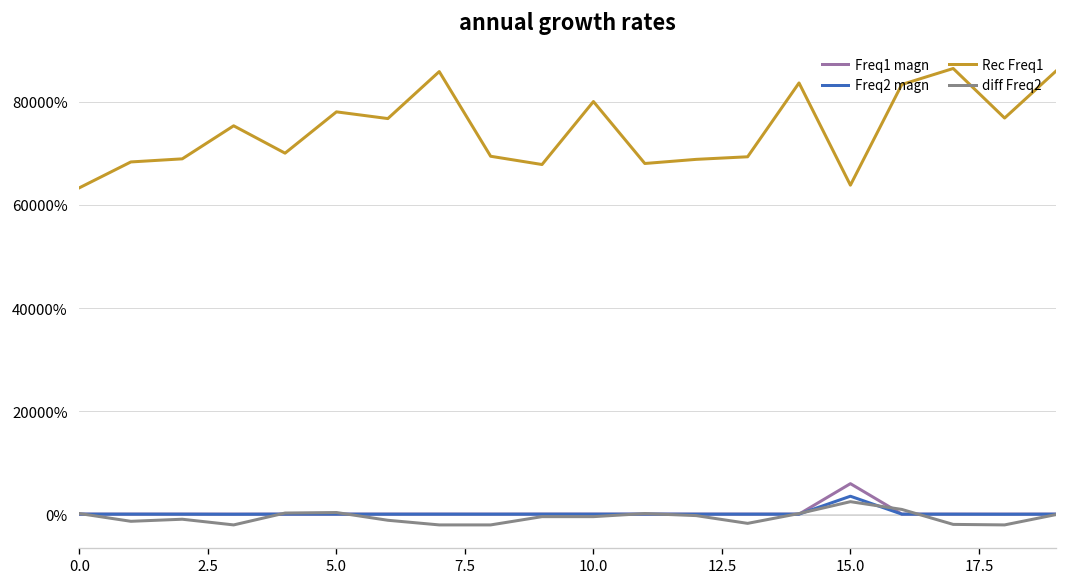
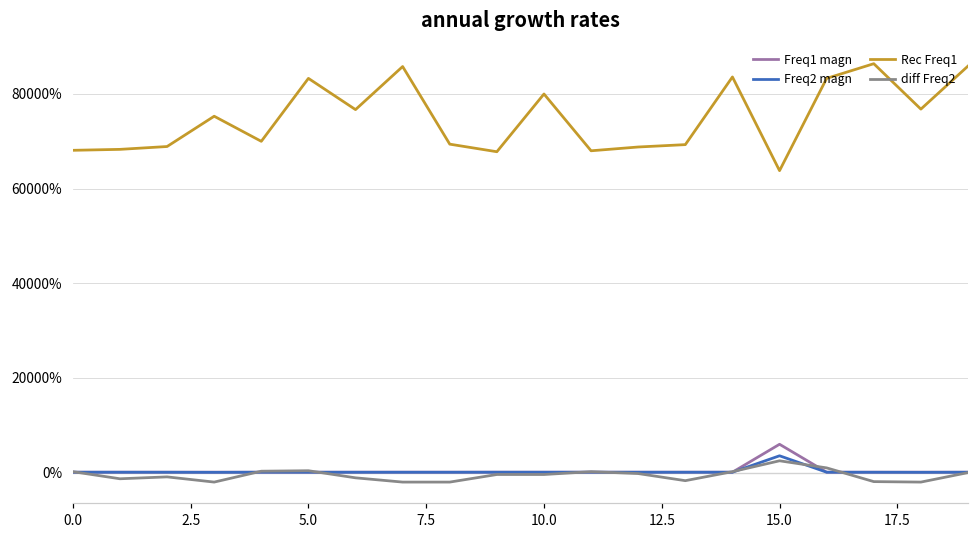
  {
    "Freq2 magn": {
      "15.0": "4000%"
    },
    "Rec Freq1": {
-     "0.0": "63000%",
-     "5.0": "78000%",
+     "0.0": "68000%",
+     "5.0": "83000%",
      "10.0": "80000%",
      "15.0": "64000%"
    }
  }
